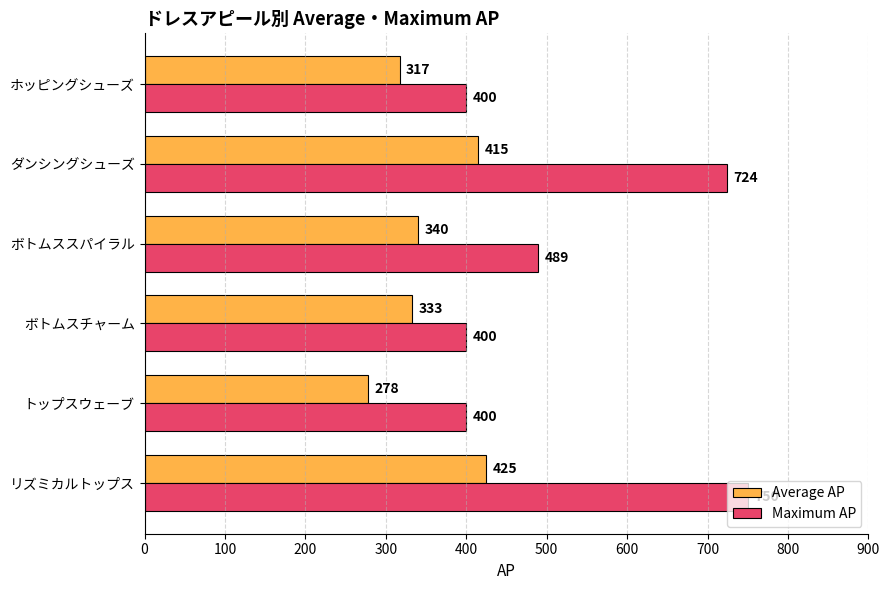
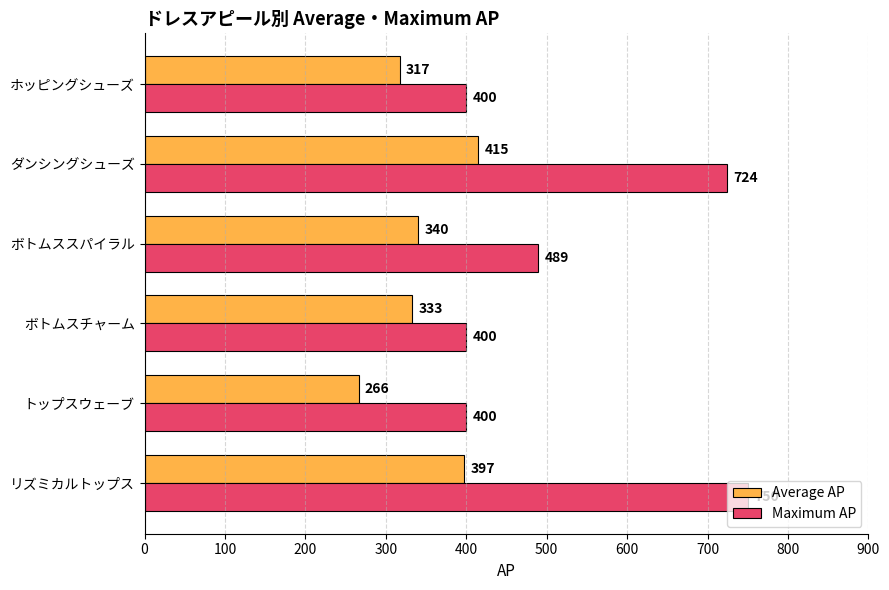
  {
    "Average AP": {
      "ホッピングシューズ": 317,
      "ダンシングシューズ": 415,
      "ボトムススパイラル": 340,
      "ボトムスチャーム": 333,
-     "トップスウェーブ": 278,
-     "リズミカルトップス": 425
+     "トップスウェーブ": 266,
+     "リズミカルトップス": 397
    },
    "Maximum AP": {
      "ホッピングシューズ": 400,
      "ダンシングシューズ": 724,
      "ボトムススパイラル": 489,
      "ボトムスチャーム": 400,
      "トップスウェーブ": 400
    }
  }
